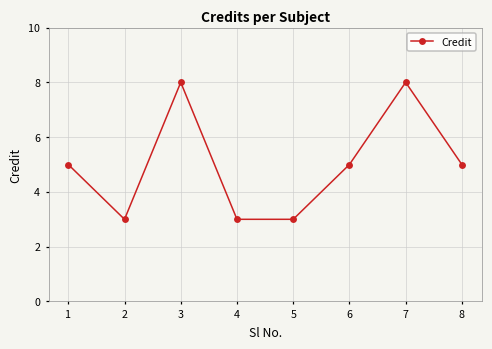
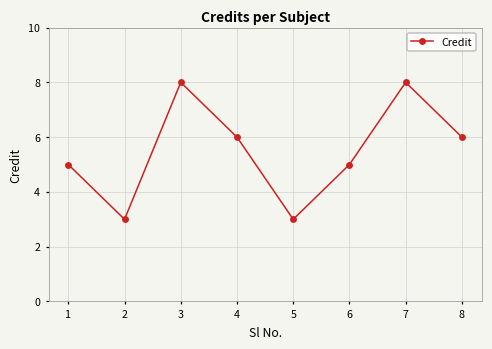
  {
    "1": 5,
    "2": 3,
    "3": 8,
-   "4": 3,
+   "4": 6,
    "5": 3,
    "6": 5,
    "7": 8,
-   "8": 5
+   "8": 6
  }
